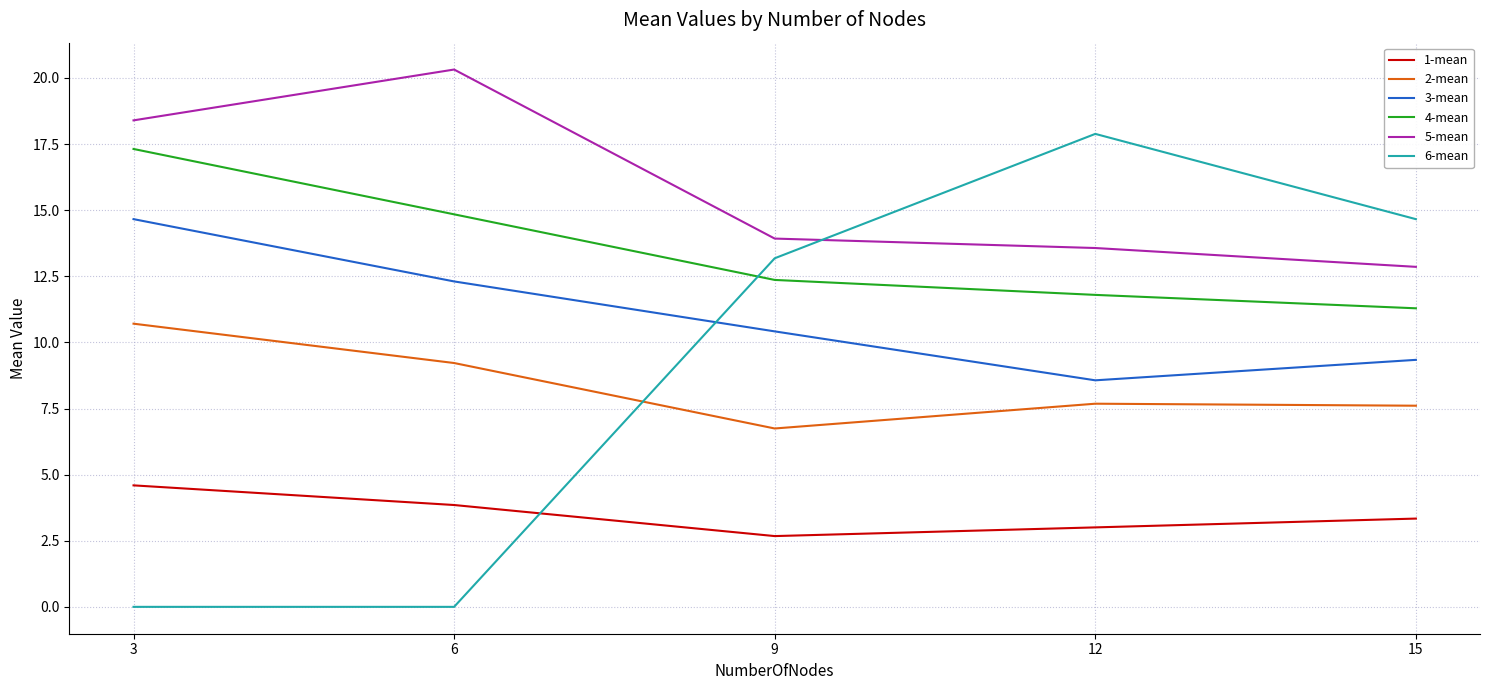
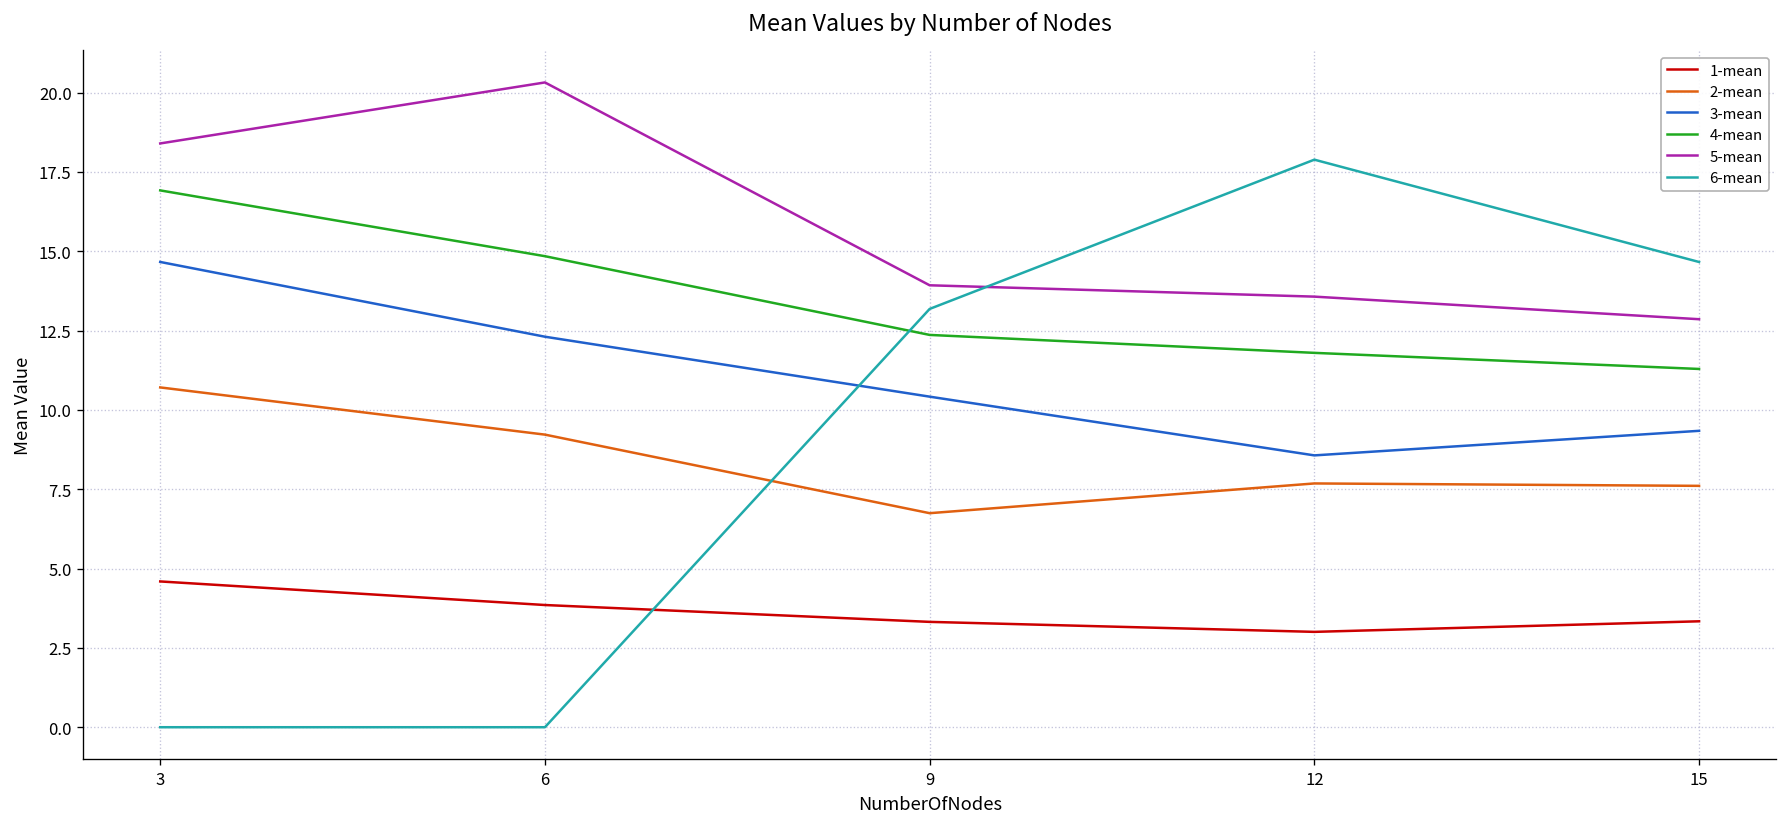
  {
    "1-mean": {
      "3": 4.6,
      "6": 3.9,
-     "9": 2.7,
+     "9": 3.3,
      "12": 3.0,
      "15": 3.3
    },
    "2-mean": {
      "3": 10.7,
      "6": 9.2,
      "9": 6.7,
      "12": 7.7,
      "15": 7.6
    },
    "3-mean": {
      "3": 14.7,
      "6": 12.3,
      "9": 10.4,
      "12": 8.6,
      "15": 9.3
    },
    "4-mean": {
-     "3": 17.3,
+     "3": 16.9,
      "6": 14.8,
      "9": 12.4,
      "12": 11.8,
      "15": 11.3
    },
    "5-mean": {
      "3": 18.4,
      "6": 20.3,
      "9": 13.9,
      "12": 13.6,
      "15": 12.9
    },
    "6-mean": {
      "3": 0.0,
      "6": 0.0,
      "9": 13.2,
      "12": 17.9,
      "15": 14.7
    }
  }
